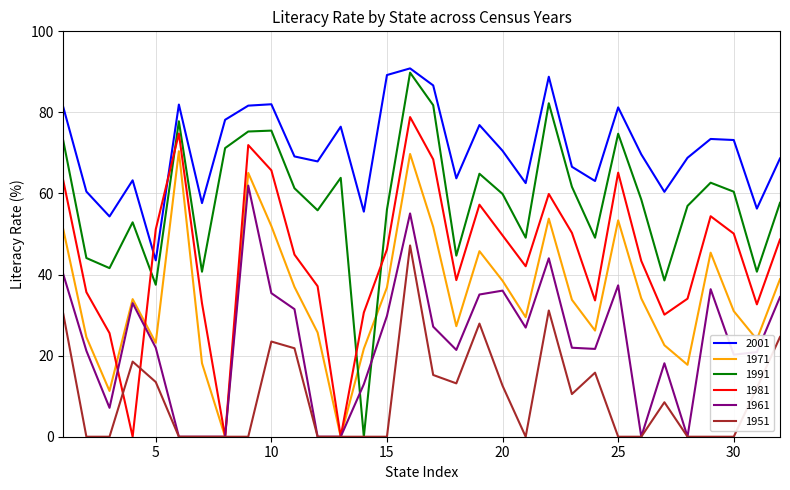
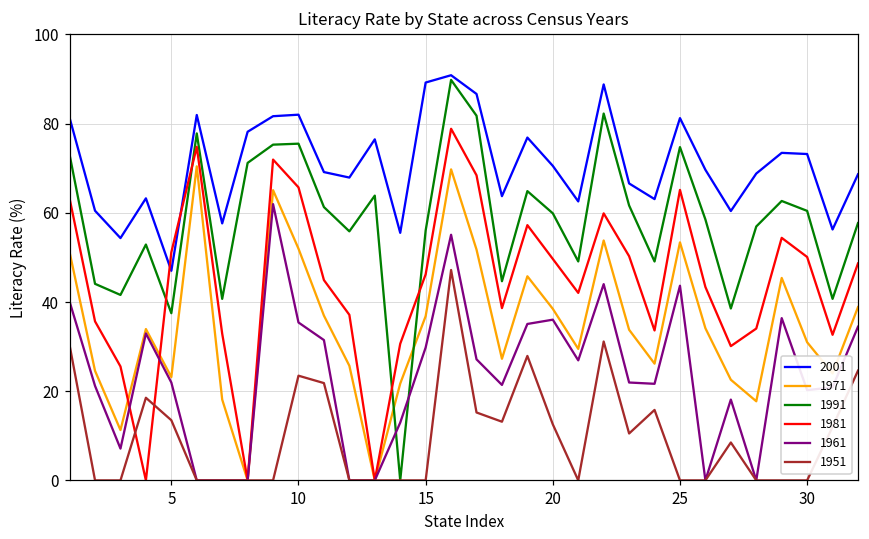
  {
    "2001": {
-     "5": 44,
+     "5": 47,
      "10": 82,
      "15": 89,
      "20": 71,
      "25": 81,
      "30": 73
    },
    "1971": {
      "5": 23,
      "10": 52,
      "15": 37,
      "20": 38,
      "25": 53,
      "30": 31
    },
    "1991": {
      "5": 37,
      "10": 76,
      "15": 56,
      "20": 60,
      "25": 75,
      "30": 60
    },
    "1981": {
      "5": 51,
      "10": 66,
      "15": 46,
      "20": 50,
      "25": 65,
      "30": 50
    },
    "1961": {
      "5": 22,
      "10": 35,
      "15": 30,
      "20": 36,
-     "25": 37
+     "25": 44
    },
    "1951": {
      "5": 13,
      "10": 23,
      "15": 0,
      "20": 13,
      "25": 0,
      "30": 0
    }
  }
